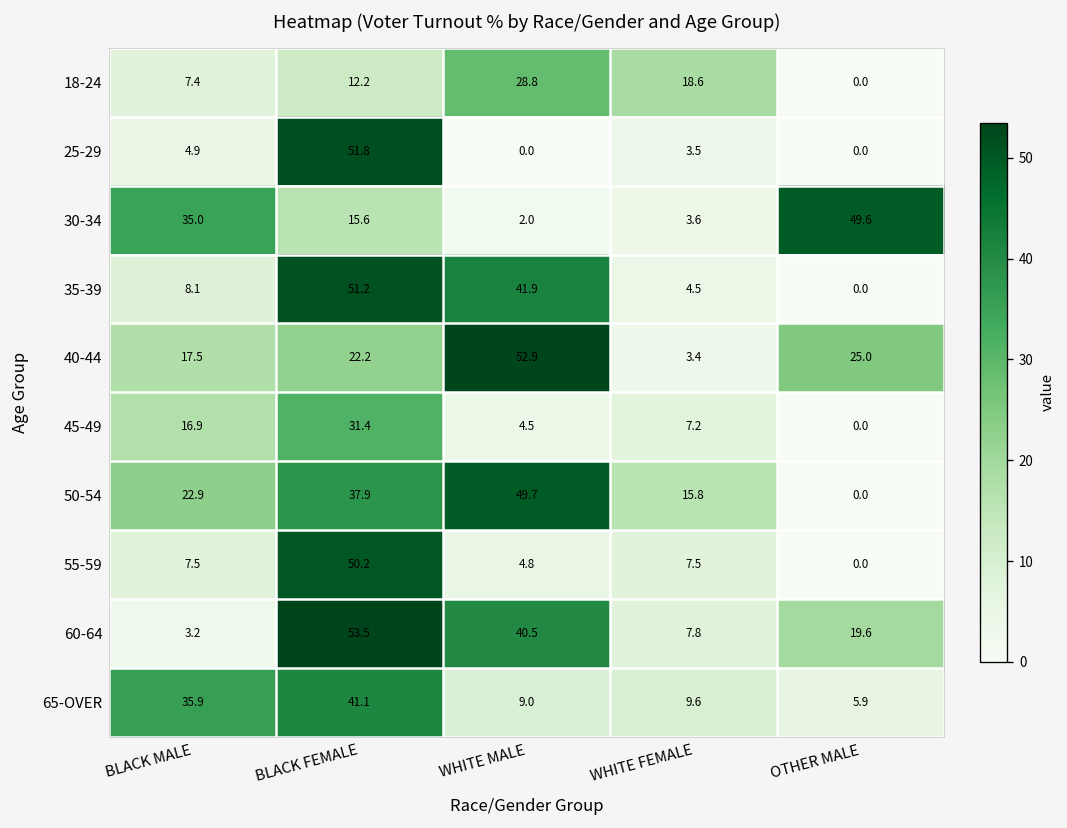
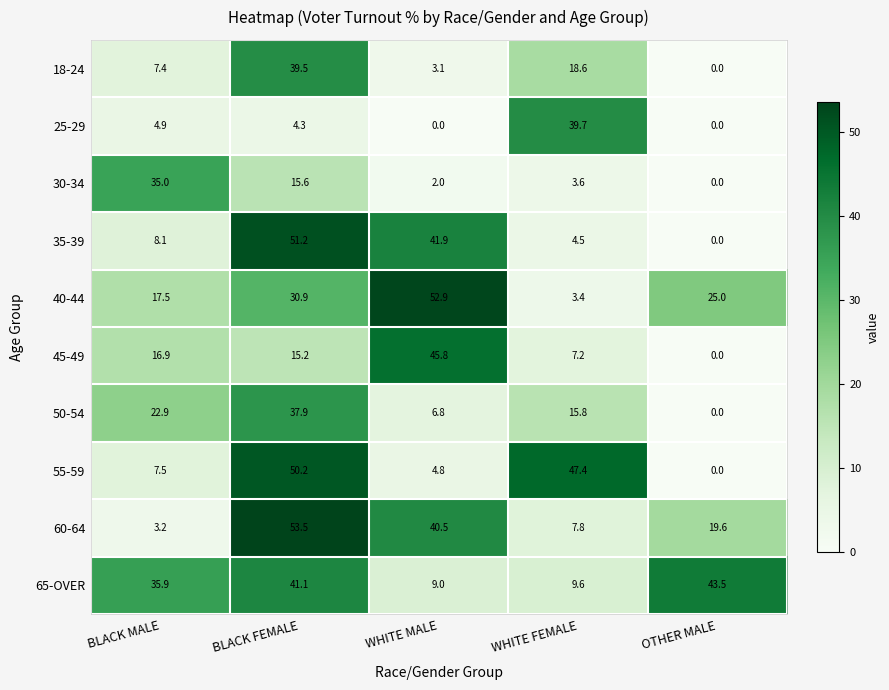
  {
    "18-24": {
      "BLACK MALE": 7.4,
-     "BLACK FEMALE": 12.2,
-     "WHITE MALE": 28.8,
+     "BLACK FEMALE": 39.5,
+     "WHITE MALE": 3.1,
      "WHITE FEMALE": 18.6,
      "OTHER MALE": 0.0
    },
    "25-29": {
      "BLACK MALE": 4.9,
-     "BLACK FEMALE": 51.8,
+     "BLACK FEMALE": 4.3,
      "WHITE MALE": 0.0,
-     "WHITE FEMALE": 3.5,
+     "WHITE FEMALE": 39.7,
      "OTHER MALE": 0.0
    },
    "30-34": {
      "BLACK MALE": 35.0,
      "BLACK FEMALE": 15.6,
      "WHITE MALE": 2.0,
      "WHITE FEMALE": 3.6,
-     "OTHER MALE": 49.6
+     "OTHER MALE": 0.0
    },
    "35-39": {
      "BLACK MALE": 8.1,
      "BLACK FEMALE": 51.2,
      "WHITE MALE": 41.9,
      "WHITE FEMALE": 4.5,
      "OTHER MALE": 0.0
    },
    "40-44": {
      "BLACK MALE": 17.5,
-     "BLACK FEMALE": 22.2,
+     "BLACK FEMALE": 30.9,
      "WHITE MALE": 52.9,
      "WHITE FEMALE": 3.4,
      "OTHER MALE": 25.0
    },
    "45-49": {
      "BLACK MALE": 16.9,
-     "BLACK FEMALE": 31.4,
-     "WHITE MALE": 4.5,
+     "BLACK FEMALE": 15.2,
+     "WHITE MALE": 45.8,
      "WHITE FEMALE": 7.2,
      "OTHER MALE": 0.0
    },
    "50-54": {
      "BLACK MALE": 22.9,
      "BLACK FEMALE": 37.9,
-     "WHITE MALE": 49.7,
+     "WHITE MALE": 6.8,
      "WHITE FEMALE": 15.8,
      "OTHER MALE": 0.0
    },
    "55-59": {
      "BLACK MALE": 7.5,
      "BLACK FEMALE": 50.2,
      "WHITE MALE": 4.8,
-     "WHITE FEMALE": 7.5,
+     "WHITE FEMALE": 47.4,
      "OTHER MALE": 0.0
    },
    "60-64": {
      "BLACK MALE": 3.2,
      "BLACK FEMALE": 53.5,
      "WHITE MALE": 40.5,
      "WHITE FEMALE": 7.8,
      "OTHER MALE": 19.6
    },
    "65-OVER": {
      "BLACK MALE": 35.9,
      "BLACK FEMALE": 41.1,
      "WHITE MALE": 9.0,
      "WHITE FEMALE": 9.6,
-     "OTHER MALE": 5.9
+     "OTHER MALE": 43.5
    }
  }
